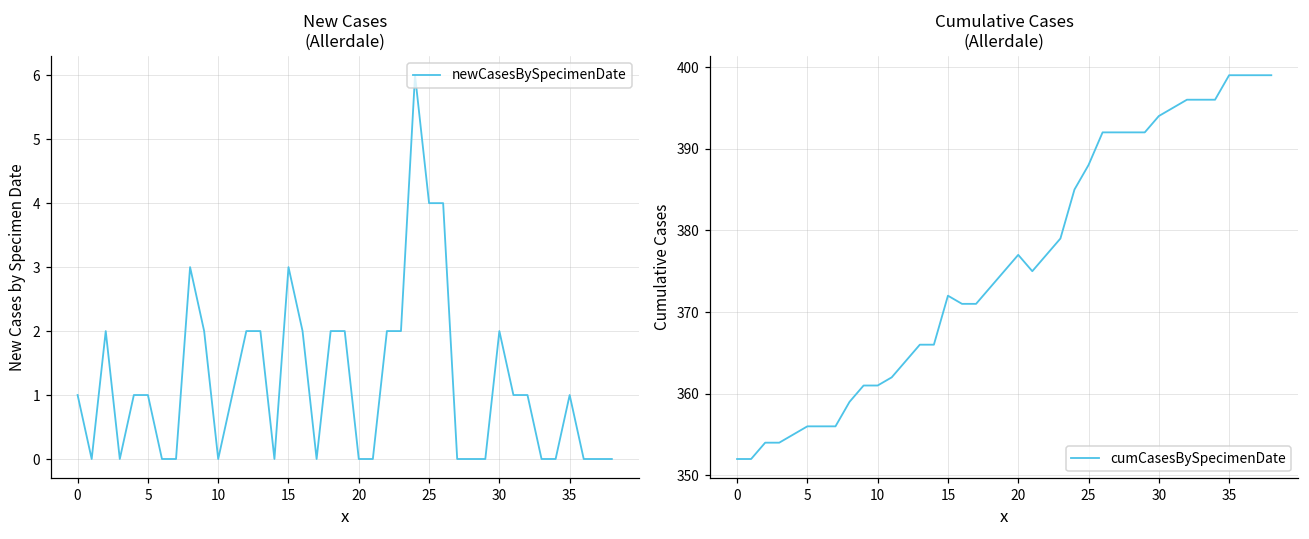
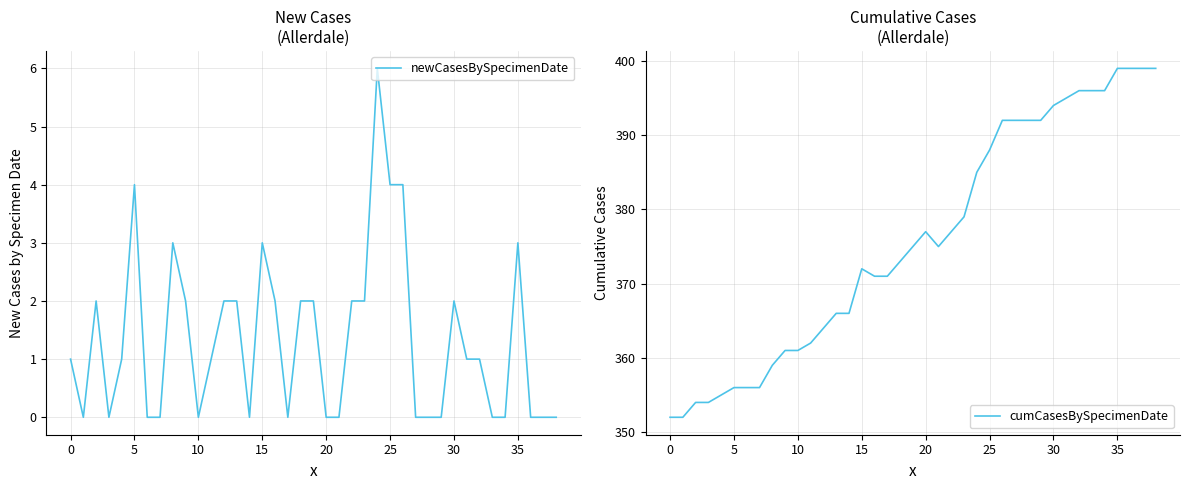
  {
    "New Cases (Allerdale)": {
      "0": 1,
-     "5": 1,
+     "5": 4,
      "10": 0,
      "15": 3,
      "20": 0,
      "25": 4,
      "30": 2,
-     "35": 1
+     "35": 3
    },
    "Cumulative Cases (Allerdale)": {
      "0": 352,
      "5": 356,
      "10": 361,
      "15": 372,
      "20": 377,
      "25": 388,
      "30": 394,
      "35": 399
    }
  }
